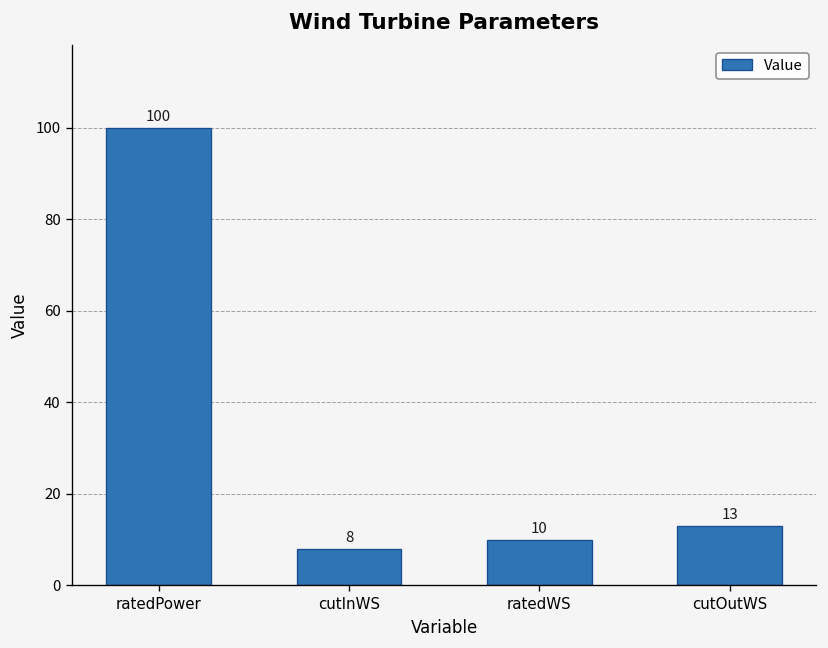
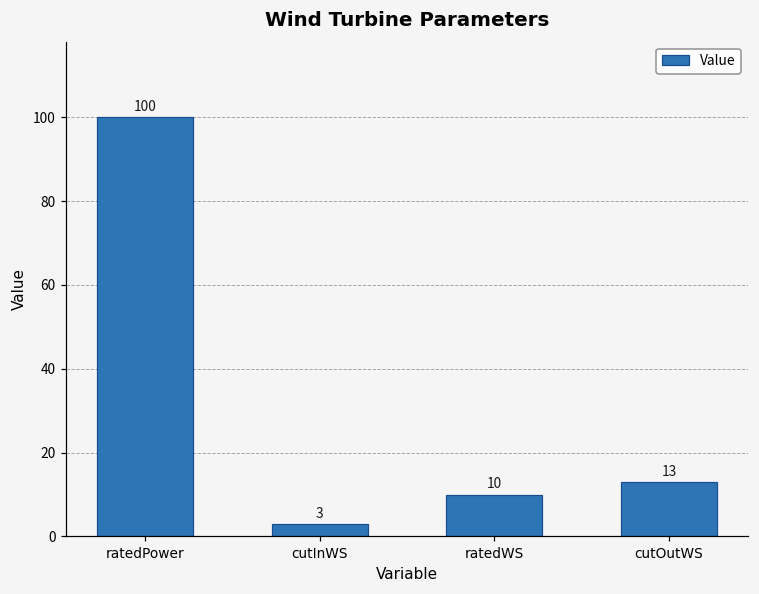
  {
    "ratedPower": 100,
-   "cutInWS": 8,
+   "cutInWS": 3,
    "ratedWS": 10,
    "cutOutWS": 13
  }
